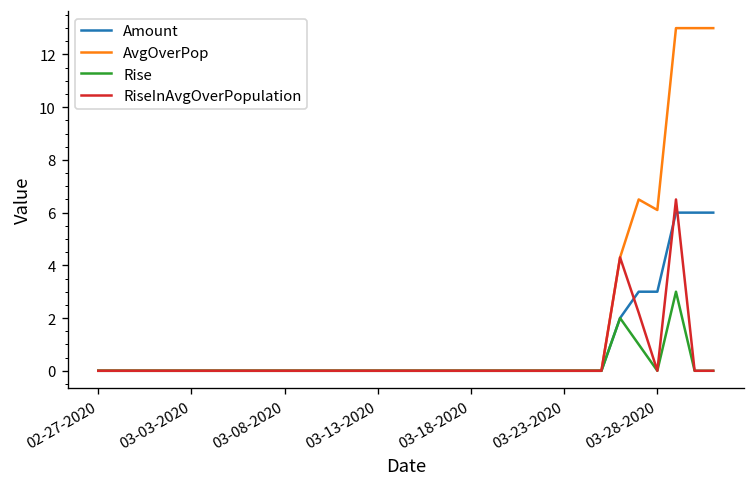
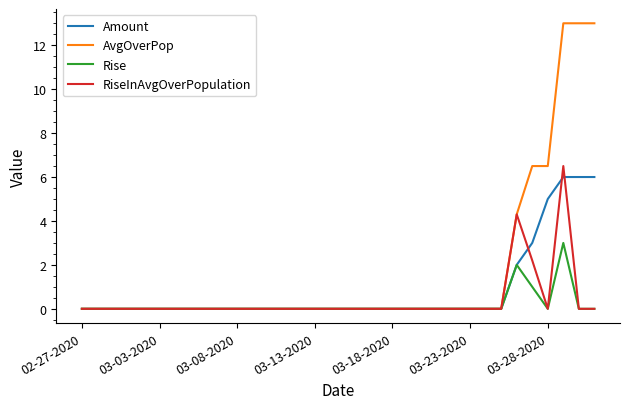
  {
    "Amount": {
-     "03-28-2020": 3
+     "03-28-2020": 5
    },
    "AvgOverPop": {
-     "03-28-2020": 6.1
+     "03-28-2020": 6.5
    }
  }
